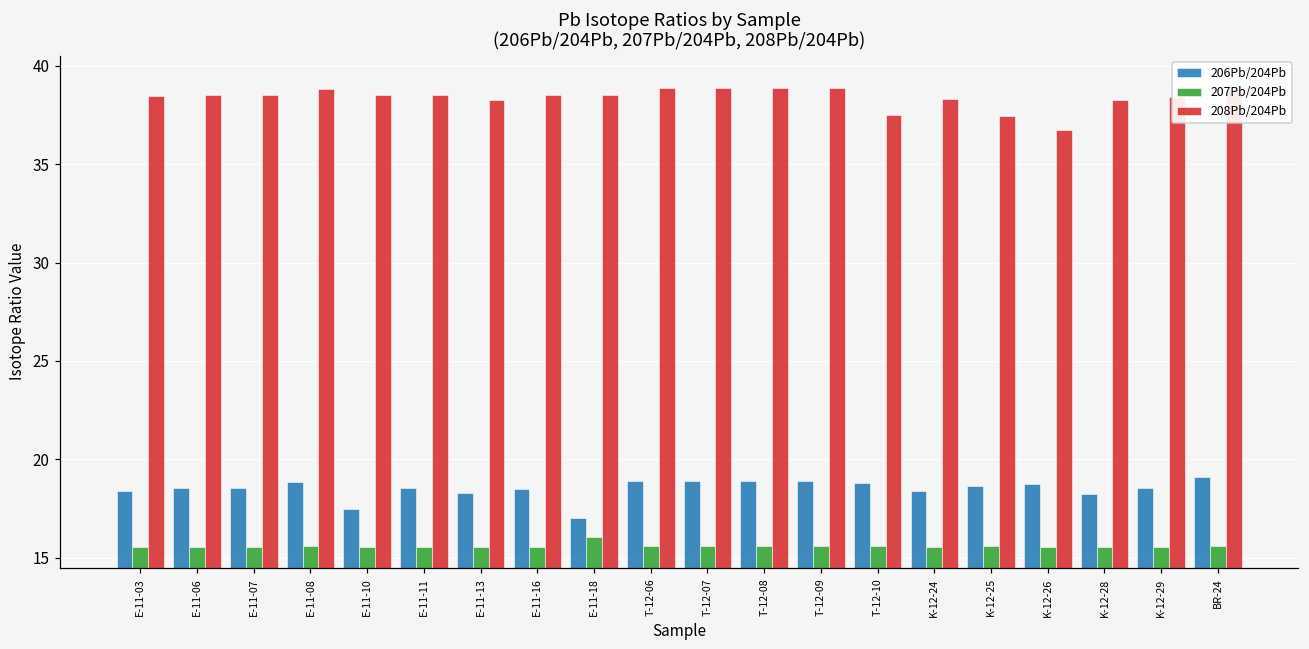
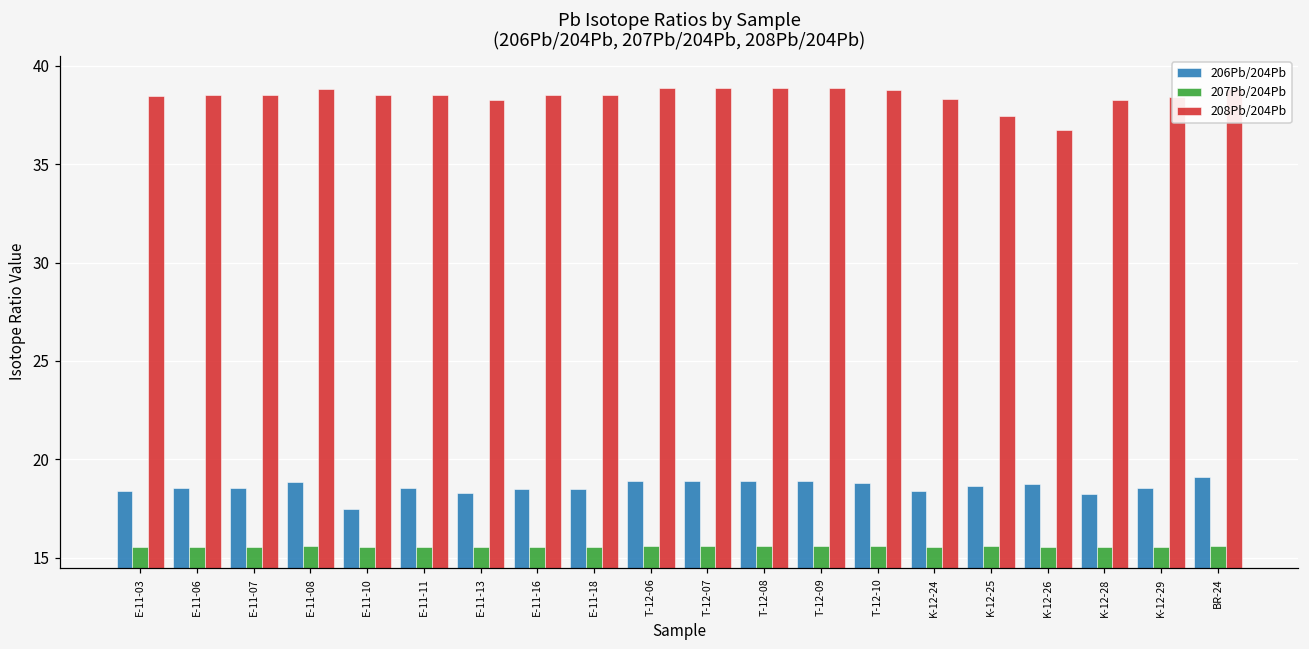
  {
    "206Pb/204Pb": {
      "E-11-03": 18.4,
      "E-11-06": 18.6,
      "E-11-07": 18.5,
      "E-11-08": 18.8,
      "E-11-10": 17.5,
      "E-11-11": 18.5,
      "E-11-13": 18.3,
      "E-11-16": 18.5,
-     "E-11-18": 17.0,
+     "E-11-18": 18.5,
      "T-12-06": 18.9,
      "T-12-07": 18.9,
      "T-12-08": 18.9,
      "T-12-09": 18.9,
      "T-12-10": 18.8,
      "K-12-24": 18.4,
      "K-12-25": 18.6,
      "K-12-26": 18.7,
      "K-12-28": 18.2,
      "K-12-29": 18.5,
      "BR-24": 19.1
    },
    "207Pb/204Pb": {
      "E-11-03": 15.5,
      "E-11-06": 15.6,
      "E-11-07": 15.6,
      "E-11-08": 15.6,
      "E-11-10": 15.6,
      "E-11-11": 15.6,
      "E-11-13": 15.5,
      "E-11-16": 15.5,
-     "E-11-18": 16.1,
+     "E-11-18": 15.6,
      "T-12-06": 15.6,
      "T-12-07": 15.6,
      "T-12-08": 15.6,
      "T-12-09": 15.6,
      "T-12-10": 15.6,
      "K-12-24": 15.5,
      "K-12-25": 15.6,
      "K-12-26": 15.5,
      "K-12-28": 15.5,
      "K-12-29": 15.6,
      "BR-24": 15.6
    },
    "208Pb/204Pb": {
      "E-11-03": 38.5,
      "E-11-06": 38.5,
      "E-11-07": 38.5,
      "E-11-08": 38.8,
      "E-11-10": 38.5,
      "E-11-11": 38.5,
      "E-11-13": 38.3,
      "E-11-16": 38.5,
      "E-11-18": 38.5,
      "T-12-06": 38.9,
      "T-12-07": 38.9,
      "T-12-08": 38.9,
      "T-12-09": 38.9,
-     "T-12-10": 37.5,
+     "T-12-10": 38.8,
      "K-12-24": 38.3,
      "K-12-25": 37.4,
      "K-12-26": 36.7,
      "K-12-28": 38.3
    }
  }
